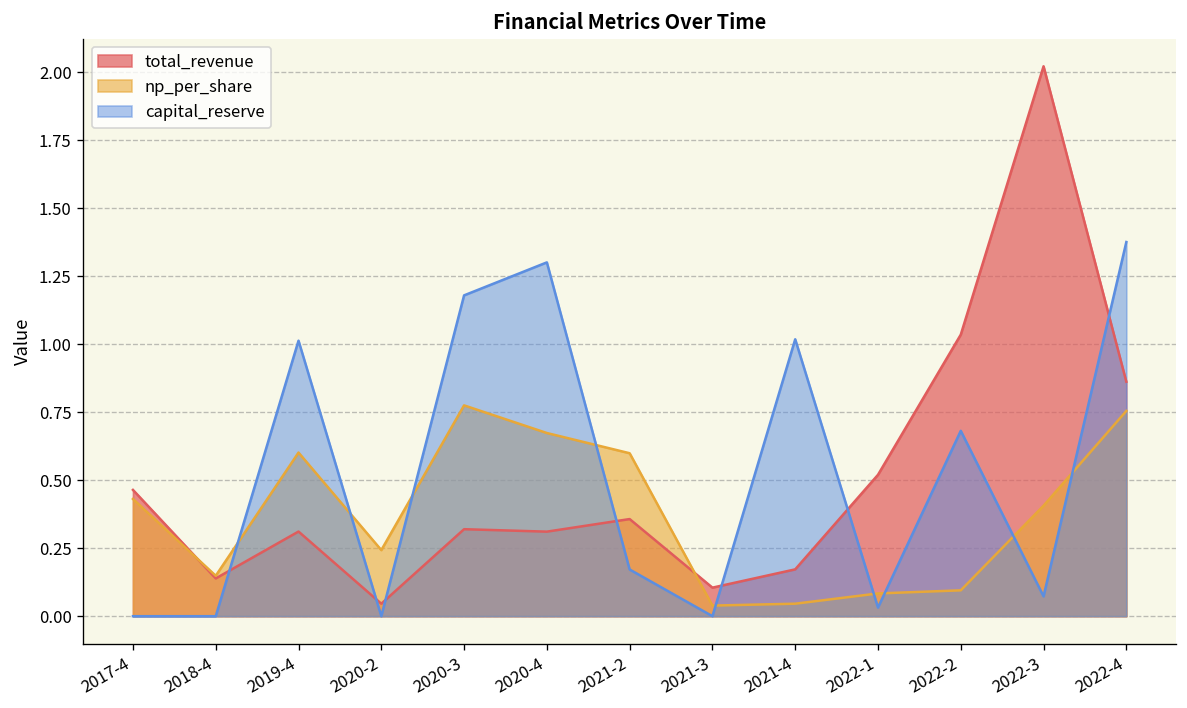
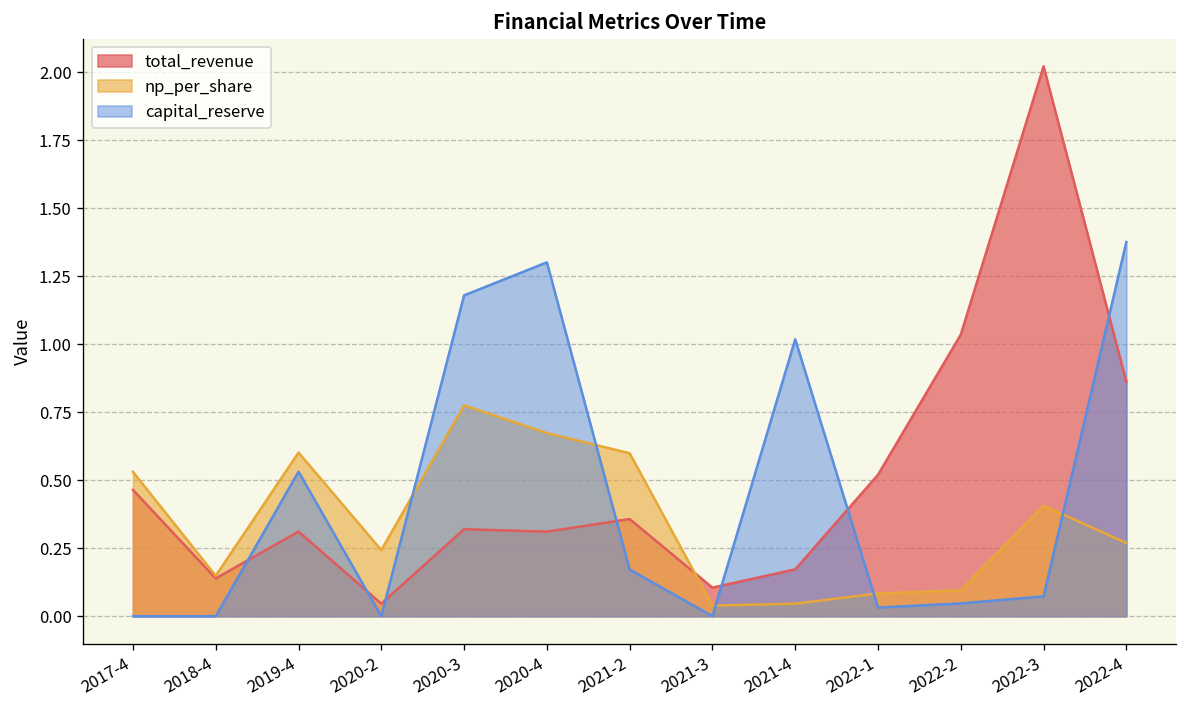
  {
    "total_revenue": {
      "2017-4": 0.46,
      "2019-4": 0.31,
      "2020-2": 0.05,
      "2020-3": 0.32,
      "2020-4": 0.31,
      "2021-2": 0.36,
      "2021-3": 0.10,
      "2021-4": 0.17,
      "2022-1": 0.52,
      "2022-2": 1.04,
      "2022-3": 2.02,
      "2022-4": 0.86
    },
    "np_per_share": {
-     "2017-4": 0.43,
+     "2017-4": 0.53,
      "2019-4": 0.60,
      "2020-2": 0.24,
      "2020-3": 0.78,
      "2020-4": 0.67,
      "2021-2": 0.60,
      "2021-3": 0.04,
      "2021-4": 0.05,
      "2022-1": 0.08,
      "2022-2": 0.10,
      "2022-3": 0.41,
-     "2022-4": 0.75
+     "2022-4": 0.27
    },
    "capital_reserve": {
      "2017-4": 0.00,
      "2018-4": 0.00,
-     "2019-4": 1.01,
+     "2019-4": 0.53,
      "2020-2": 0.00,
      "2020-3": 1.18,
      "2020-4": 1.30,
      "2021-2": 0.17,
      "2021-3": 0.00,
      "2021-4": 1.02,
      "2022-1": 0.03,
-     "2022-2": 0.68,
+     "2022-2": 0.05,
      "2022-3": 0.07,
      "2022-4": 1.38
    }
  }
